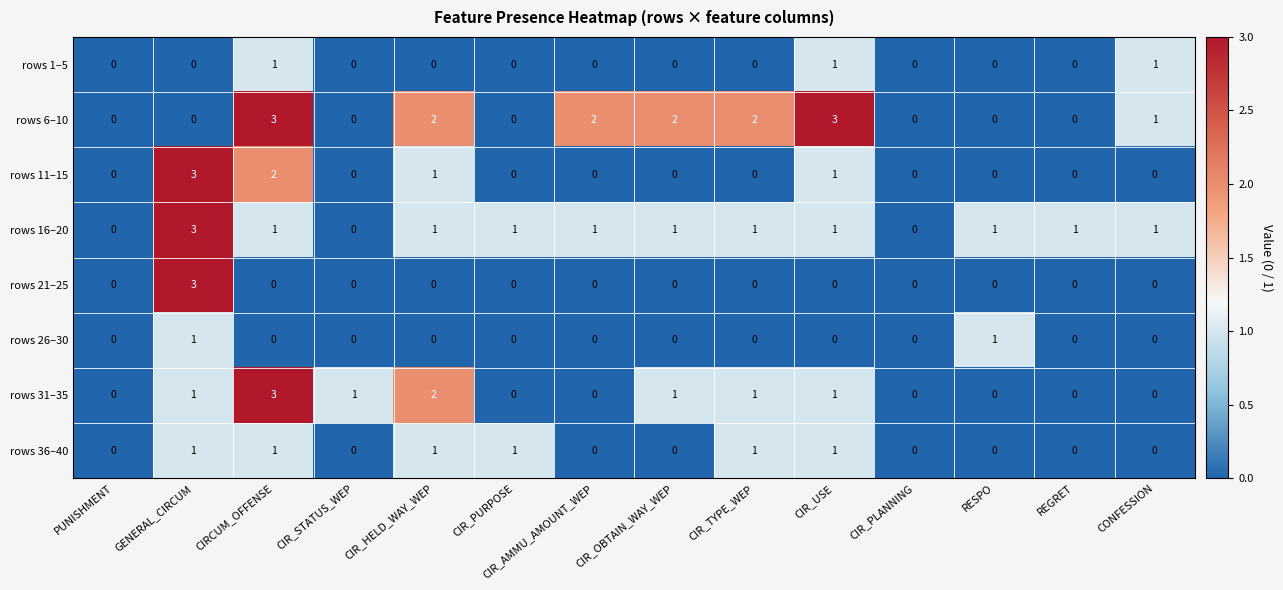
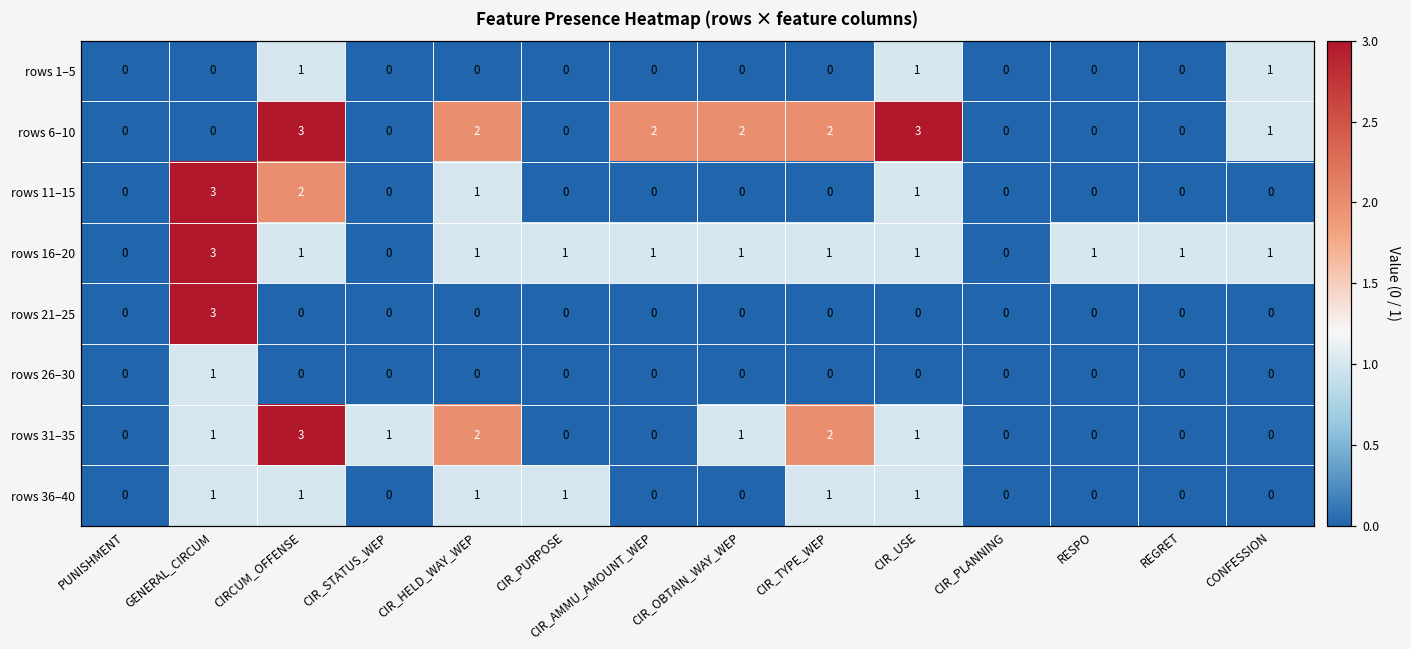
  {
    "rows 1–5": {
      "PUNISHMENT": 0,
      "GENERAL_CIRCUM": 0,
      "CIRCUM_OFFENSE": 1,
      "CIR_STATUS_WEP": 0,
      "CIR_HELD_WAY_WEP": 0,
      "CIR_PURPOSE": 0,
      "CIR_AMMU_AMOUNT_WEP": 0,
      "CIR_OBTAIN_WAY_WEP": 0,
      "CIR_TYPE_WEP": 0,
      "CIR_USE": 1,
      "CIR_PLANNING": 0,
      "RESPO": 0,
      "REGRET": 0,
      "CONFESSION": 1
    },
    "rows 6–10": {
      "PUNISHMENT": 0,
      "GENERAL_CIRCUM": 0,
      "CIRCUM_OFFENSE": 3,
      "CIR_STATUS_WEP": 0,
      "CIR_HELD_WAY_WEP": 2,
      "CIR_PURPOSE": 0,
      "CIR_AMMU_AMOUNT_WEP": 2,
      "CIR_OBTAIN_WAY_WEP": 2,
      "CIR_TYPE_WEP": 2,
      "CIR_USE": 3,
      "CIR_PLANNING": 0,
      "RESPO": 0,
      "REGRET": 0,
      "CONFESSION": 1
    },
    "rows 11–15": {
      "PUNISHMENT": 0,
      "GENERAL_CIRCUM": 3,
      "CIRCUM_OFFENSE": 2,
      "CIR_STATUS_WEP": 0,
      "CIR_HELD_WAY_WEP": 1,
      "CIR_PURPOSE": 0,
      "CIR_AMMU_AMOUNT_WEP": 0,
      "CIR_OBTAIN_WAY_WEP": 0,
      "CIR_TYPE_WEP": 0,
      "CIR_USE": 1,
      "CIR_PLANNING": 0,
      "RESPO": 0,
      "REGRET": 0,
      "CONFESSION": 0
    },
    "rows 16–20": {
      "PUNISHMENT": 0,
      "GENERAL_CIRCUM": 3,
      "CIRCUM_OFFENSE": 1,
      "CIR_STATUS_WEP": 0,
      "CIR_HELD_WAY_WEP": 1,
      "CIR_PURPOSE": 1,
      "CIR_AMMU_AMOUNT_WEP": 1,
      "CIR_OBTAIN_WAY_WEP": 1,
      "CIR_TYPE_WEP": 1,
      "CIR_USE": 1,
      "CIR_PLANNING": 0,
      "RESPO": 1,
      "REGRET": 1,
      "CONFESSION": 1
    },
    "rows 21–25": {
      "PUNISHMENT": 0,
      "GENERAL_CIRCUM": 3,
      "CIRCUM_OFFENSE": 0,
      "CIR_STATUS_WEP": 0,
      "CIR_HELD_WAY_WEP": 0,
      "CIR_PURPOSE": 0,
      "CIR_AMMU_AMOUNT_WEP": 0,
      "CIR_OBTAIN_WAY_WEP": 0,
      "CIR_TYPE_WEP": 0,
      "CIR_USE": 0,
      "CIR_PLANNING": 0,
      "RESPO": 0,
      "REGRET": 0,
      "CONFESSION": 0
    },
    "rows 26–30": {
      "PUNISHMENT": 0,
      "GENERAL_CIRCUM": 1,
      "CIRCUM_OFFENSE": 0,
      "CIR_STATUS_WEP": 0,
      "CIR_HELD_WAY_WEP": 0,
      "CIR_PURPOSE": 0,
      "CIR_AMMU_AMOUNT_WEP": 0,
      "CIR_OBTAIN_WAY_WEP": 0,
      "CIR_TYPE_WEP": 0,
      "CIR_USE": 0,
      "CIR_PLANNING": 0,
-     "RESPO": 1,
+     "RESPO": 0,
      "REGRET": 0,
      "CONFESSION": 0
    },
    "rows 31–35": {
      "PUNISHMENT": 0,
      "GENERAL_CIRCUM": 1,
      "CIRCUM_OFFENSE": 3,
      "CIR_STATUS_WEP": 1,
      "CIR_HELD_WAY_WEP": 2,
      "CIR_PURPOSE": 0,
      "CIR_AMMU_AMOUNT_WEP": 0,
      "CIR_OBTAIN_WAY_WEP": 1,
-     "CIR_TYPE_WEP": 1,
+     "CIR_TYPE_WEP": 2,
      "CIR_USE": 1,
      "CIR_PLANNING": 0,
      "RESPO": 0,
      "REGRET": 0,
      "CONFESSION": 0
    },
    "rows 36–40": {
      "PUNISHMENT": 0,
      "GENERAL_CIRCUM": 1,
      "CIRCUM_OFFENSE": 1,
      "CIR_STATUS_WEP": 0,
      "CIR_HELD_WAY_WEP": 1,
      "CIR_PURPOSE": 1,
      "CIR_AMMU_AMOUNT_WEP": 0,
      "CIR_OBTAIN_WAY_WEP": 0,
      "CIR_TYPE_WEP": 1,
      "CIR_USE": 1,
      "CIR_PLANNING": 0,
      "RESPO": 0,
      "REGRET": 0,
      "CONFESSION": 0
    }
  }
